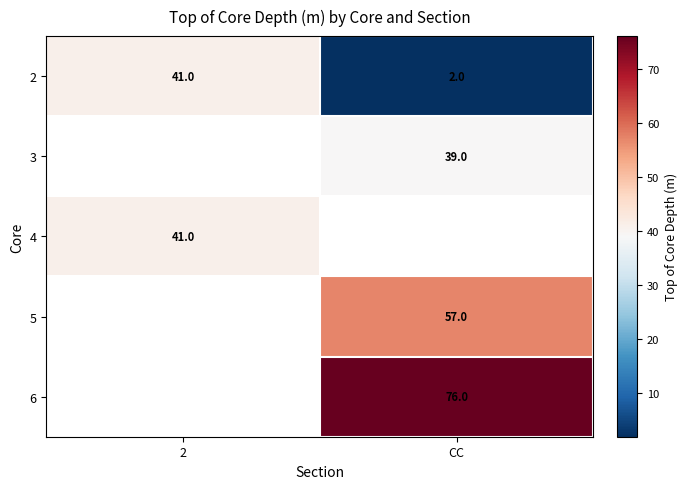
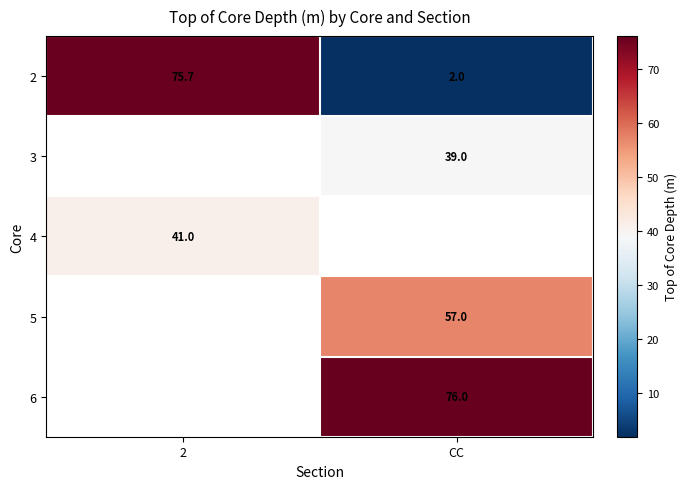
  {
    "2": {
-     "2": 41.0,
+     "2": 75.7,
      "CC": 2.0
    },
    "3": {
      "CC": 39.0
    },
    "4": {
      "2": 41.0
    },
    "5": {
      "CC": 57.0
    },
    "6": {
      "CC": 76.0
    }
  }
